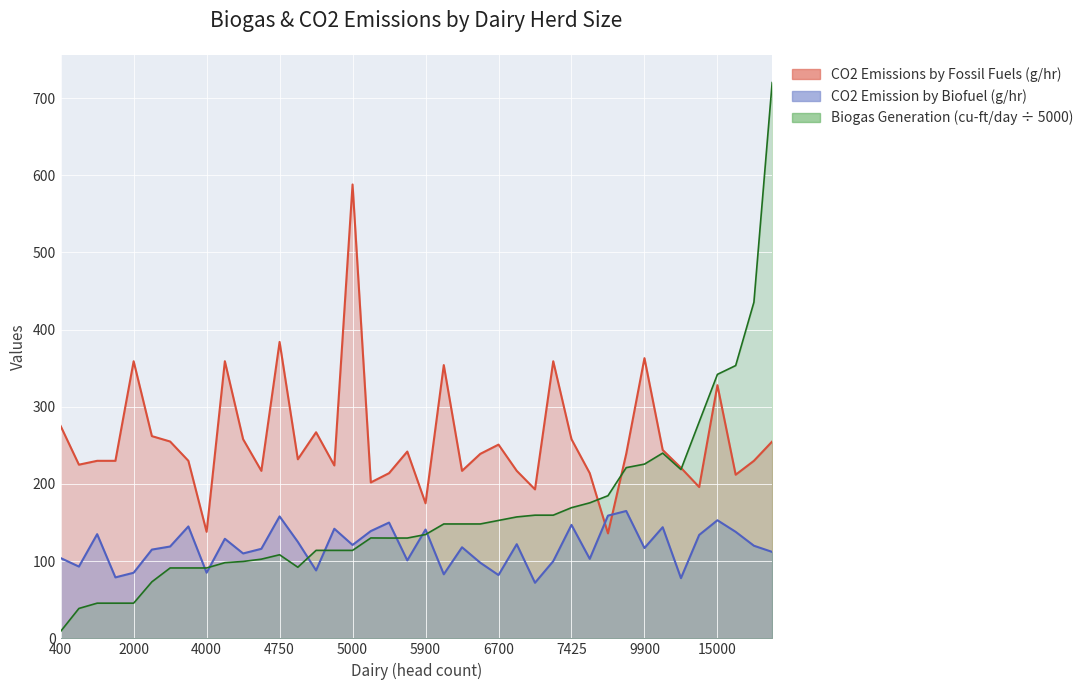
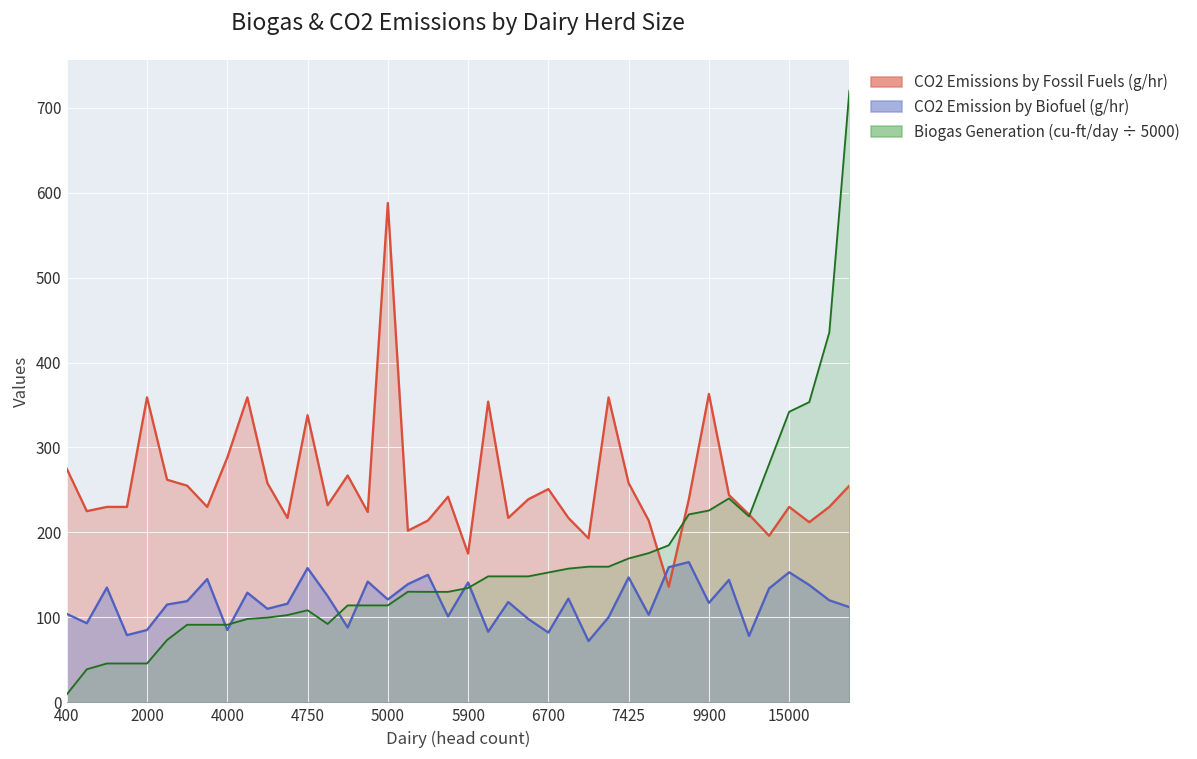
  {
    "CO2 Emissions by Fossil Fuels (g/hr)": {
      "400": 280,
      "2000": 360,
-     "4000": 140,
-     "4750": 380,
+     "4000": 290,
+     "4750": 340,
      "5000": 590,
      "5900": 180,
      "6700": 250,
      "7425": 260,
      "9900": 360,
-     "15000": 330
+     "15000": 230
    }
  }
